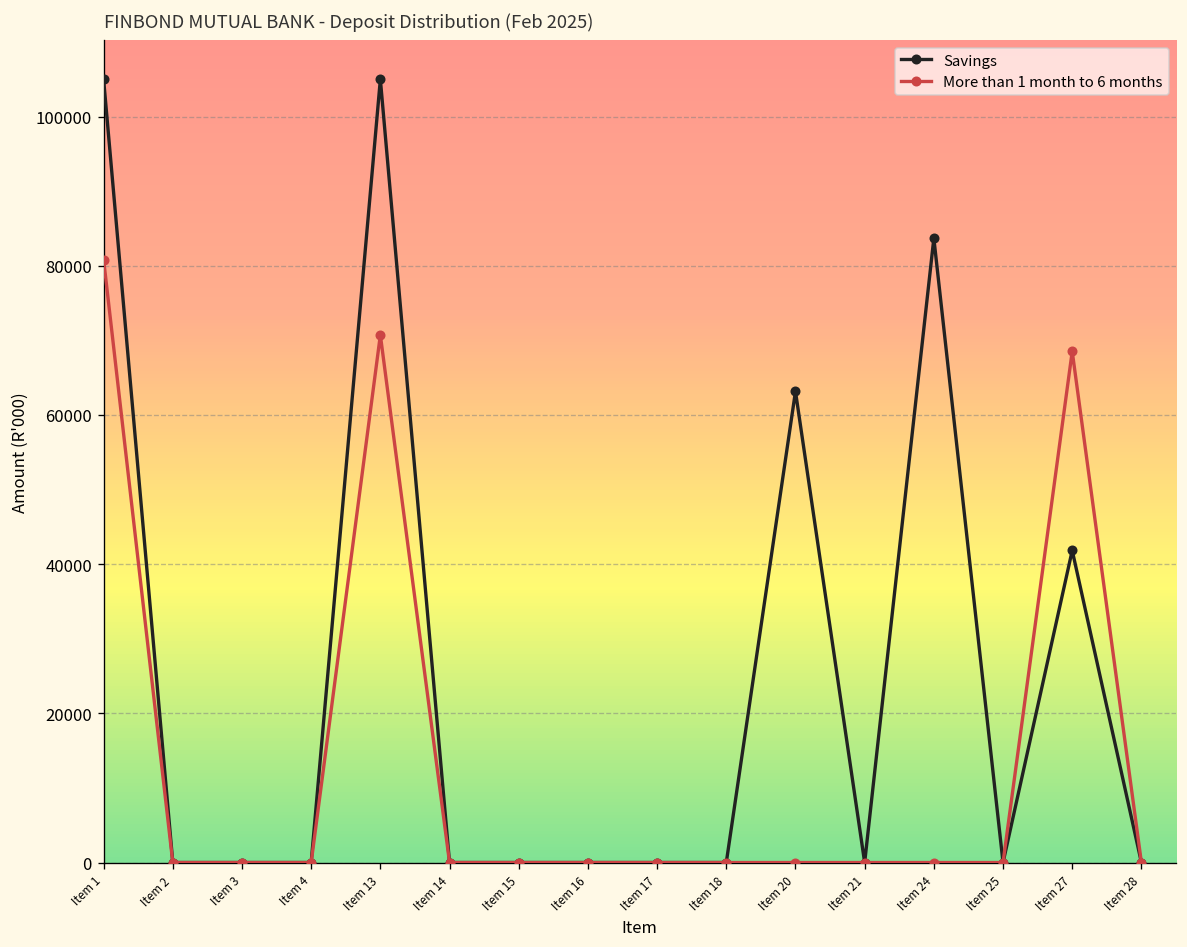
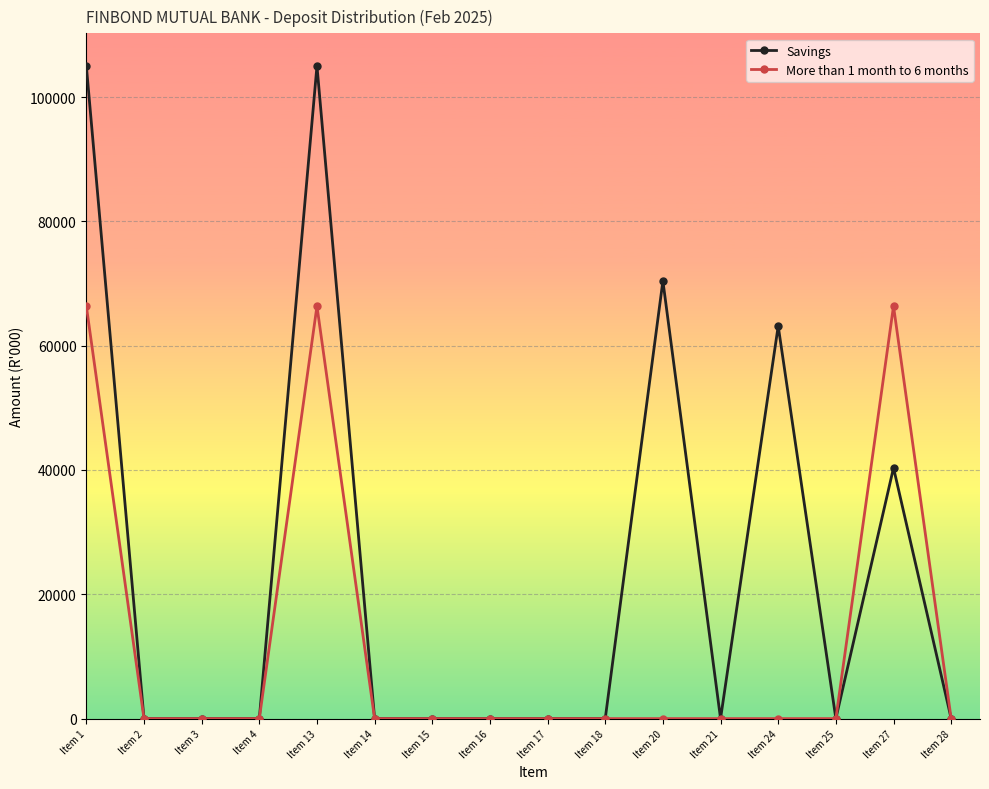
  {
    "Savings": {
      "Item 1": 105000,
      "Item 13": 105000,
-     "Item 20": 63000,
-     "Item 24": 84000,
-     "Item 27": 42000
+     "Item 20": 70000,
+     "Item 24": 63000,
+     "Item 27": 40000
    },
    "More than 1 month to 6 months": {
-     "Item 1": 81000,
-     "Item 13": 71000,
+     "Item 1": 66000,
+     "Item 13": 66000,
      "Item 20": 0,
      "Item 24": 0,
-     "Item 27": 69000
+     "Item 27": 66000
    }
  }
